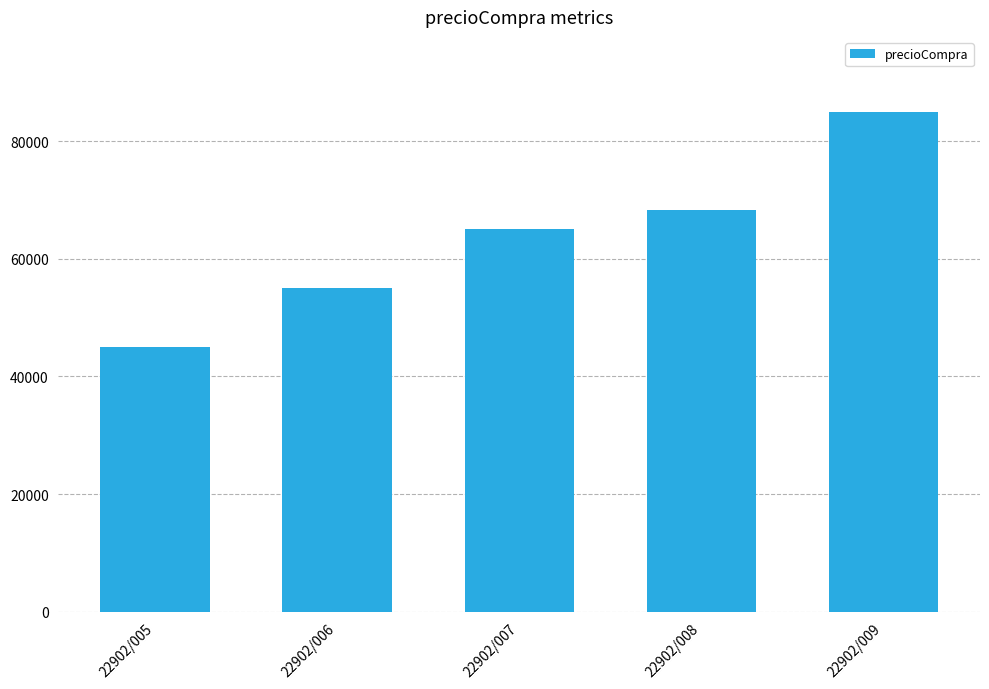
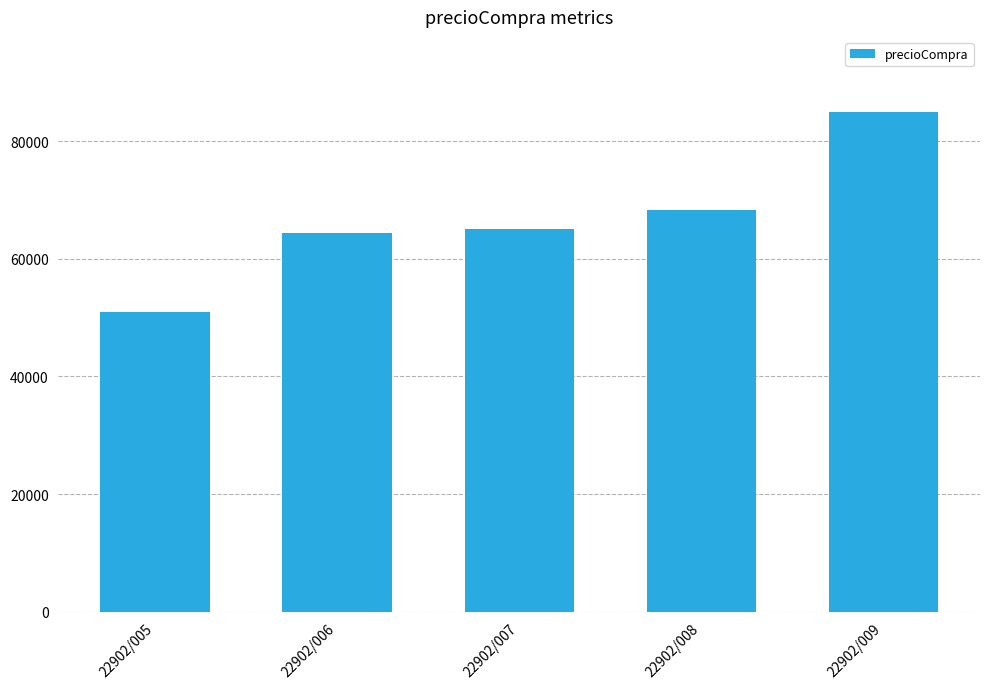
  {
-   "22902/005": 45000,
-   "22902/006": 55000,
+   "22902/005": 51000,
+   "22902/006": 64000,
    "22902/007": 65000,
    "22902/008": 68000,
    "22902/009": 85000
  }
